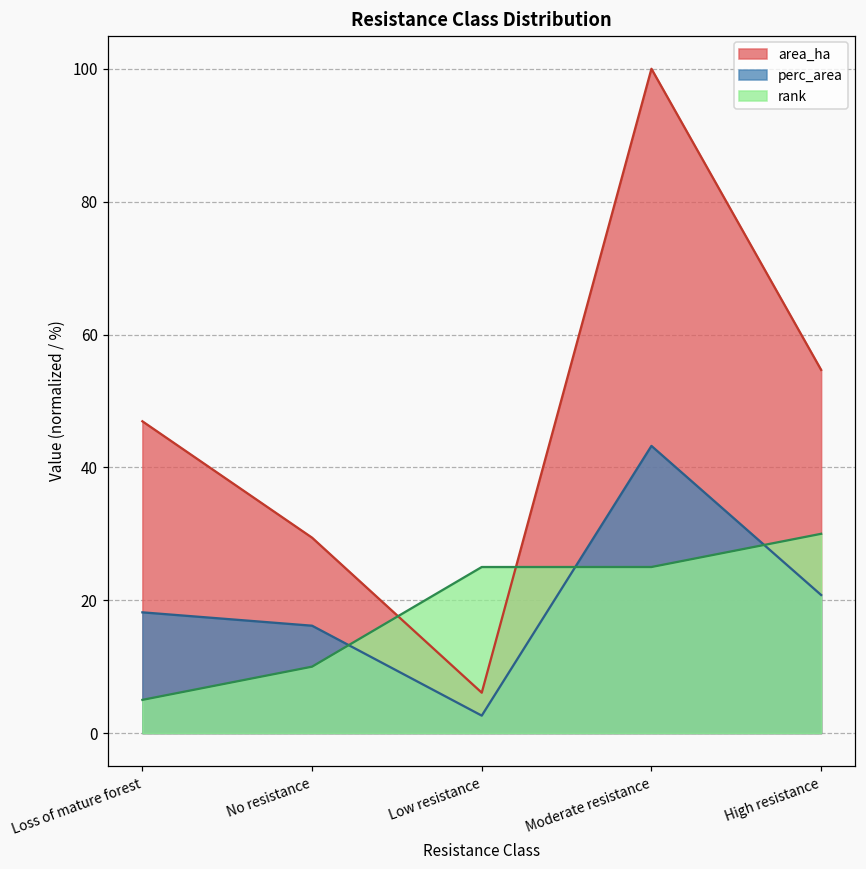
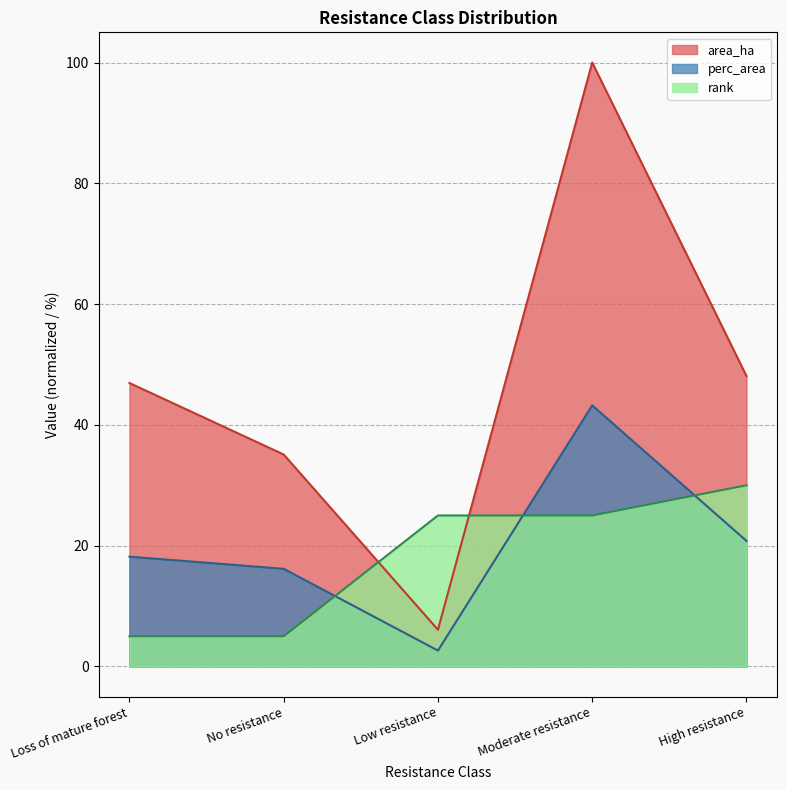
  {
    "area_ha": {
      "Loss of mature forest": 47,
-     "No resistance": 29,
+     "No resistance": 35,
      "Low resistance": 6,
      "Moderate resistance": 100,
-     "High resistance": 55
+     "High resistance": 48
    },
    "perc_area": {
      "Loss of mature forest": 18,
      "No resistance": 16,
      "Low resistance": 3,
      "Moderate resistance": 43,
      "High resistance": 21
    },
    "rank": {
      "Loss of mature forest": 5,
-     "No resistance": 10,
+     "No resistance": 5,
      "Low resistance": 25,
      "Moderate resistance": 25,
      "High resistance": 30
    }
  }
